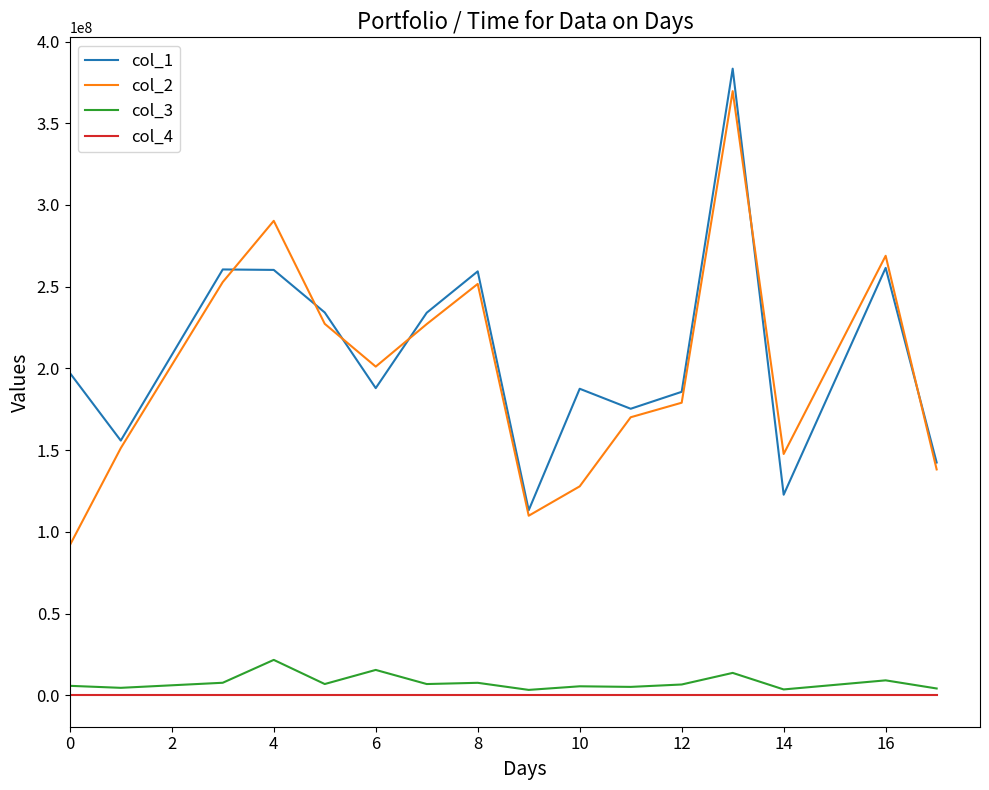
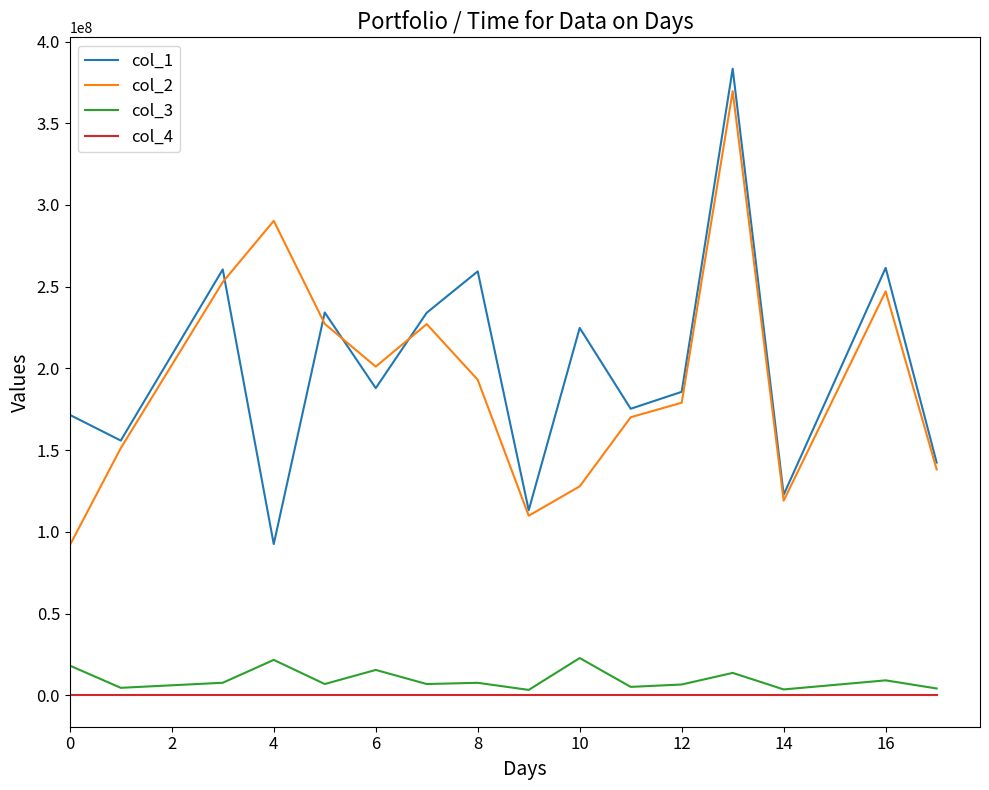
  {
    "col_1": {
-     "0": 197000000,
-     "4": 260000000,
+     "0": 172000000,
+     "4": 93000000,
      "6": 188000000,
      "8": 259000000,
-     "10": 188000000,
+     "10": 225000000,
      "12": 186000000,
      "14": 123000000,
      "16": 262000000
    },
    "col_2": {
      "0": 92000000,
      "4": 290000000,
      "6": 201000000,
-     "8": 252000000,
+     "8": 193000000,
      "10": 128000000,
      "12": 179000000,
-     "14": 148000000,
-     "16": 269000000
+     "14": 119000000,
+     "16": 247000000
    },
    "col_3": {
-     "0": 6000000,
+     "0": 18000000,
      "4": 22000000,
      "6": 16000000,
      "8": 8000000,
-     "10": 6000000,
+     "10": 23000000,
      "12": 7000000,
      "14": 4000000,
      "16": 9000000
    },
    "col_4": {
      "0": 0,
      "4": 0,
      "6": 0,
      "8": 0,
      "10": 0,
      "12": 0,
      "14": 0,
      "16": 0
    }
  }
